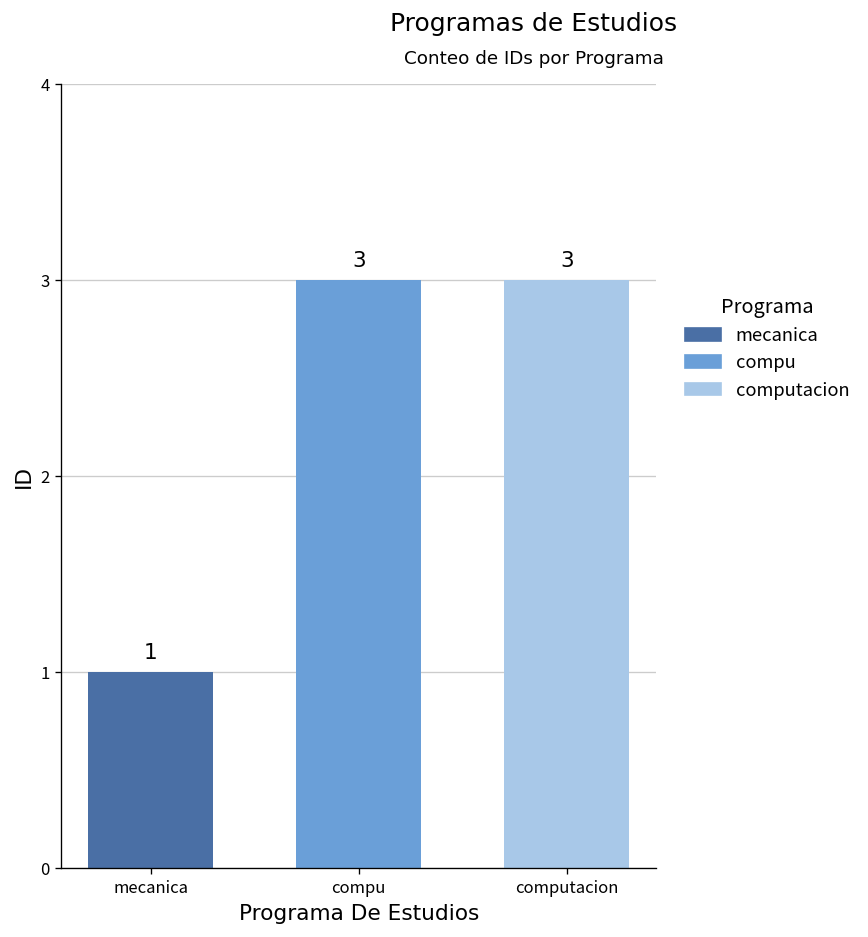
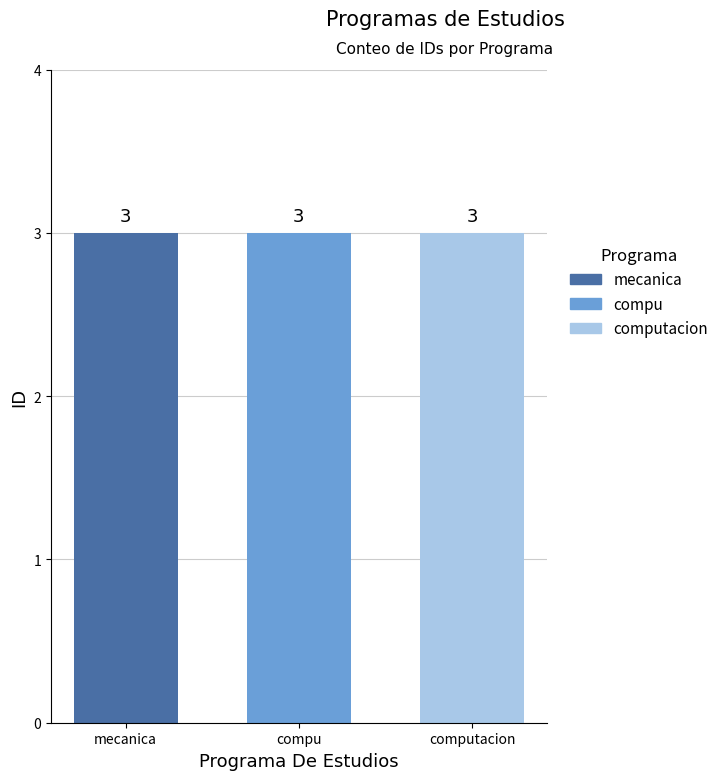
  {
-   "mecanica": 1,
+   "mecanica": 3,
    "compu": 3,
    "computacion": 3
  }
